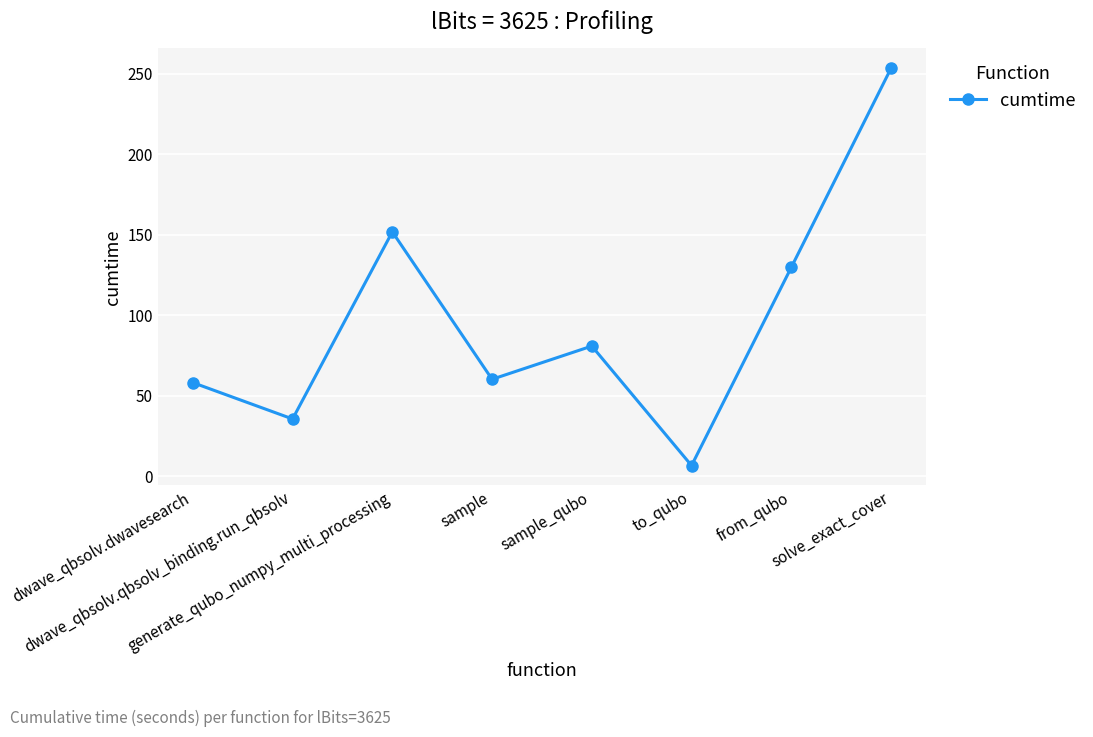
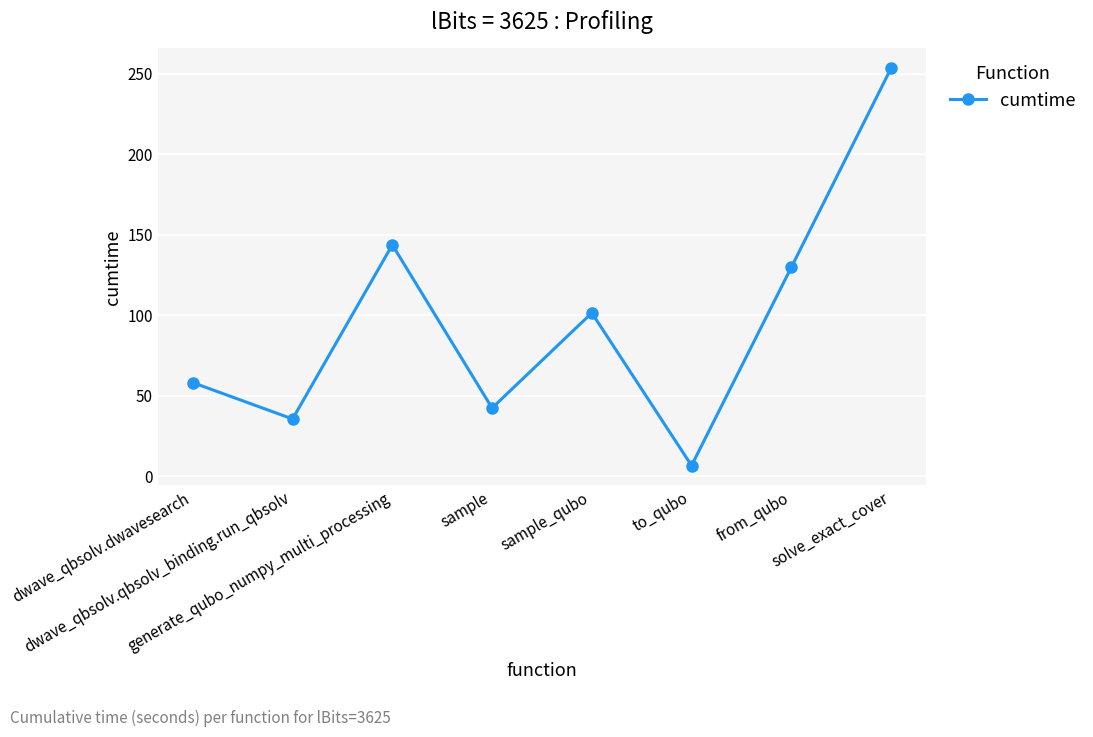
  {
    "dwave_qbsolv.dwavesearch": 58,
    "dwave_qbsolv.qbsolv_binding.run_qbsolv": 36,
-   "generate_qubo_numpy_multi_processing": 152,
-   "sample": 60,
-   "sample_qubo": 81,
+   "generate_qubo_numpy_multi_processing": 144,
+   "sample": 42,
+   "sample_qubo": 102,
    "to_qubo": 7,
    "from_qubo": 130,
    "solve_exact_cover": 253
  }
